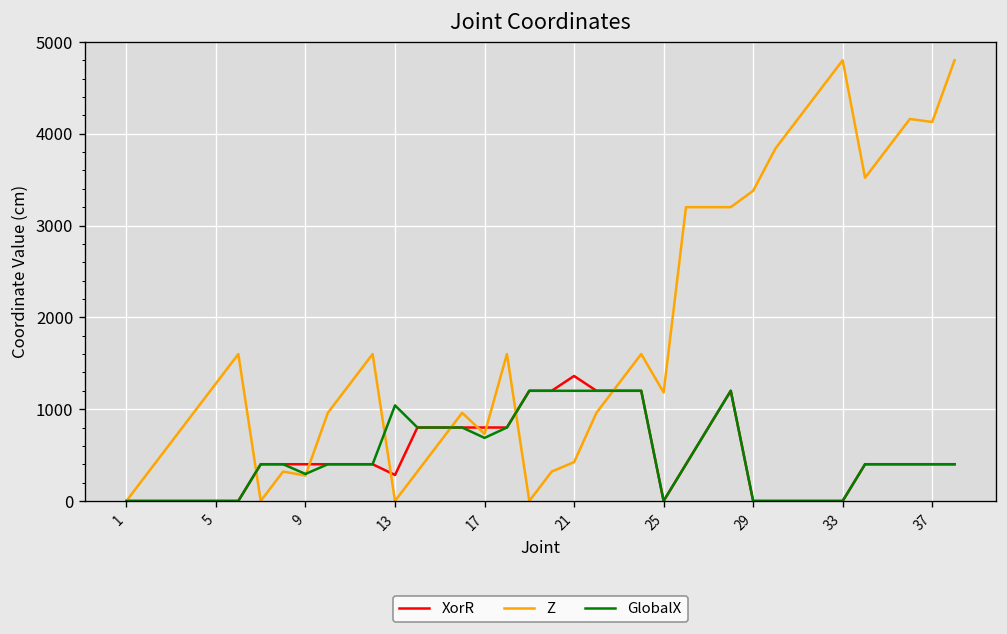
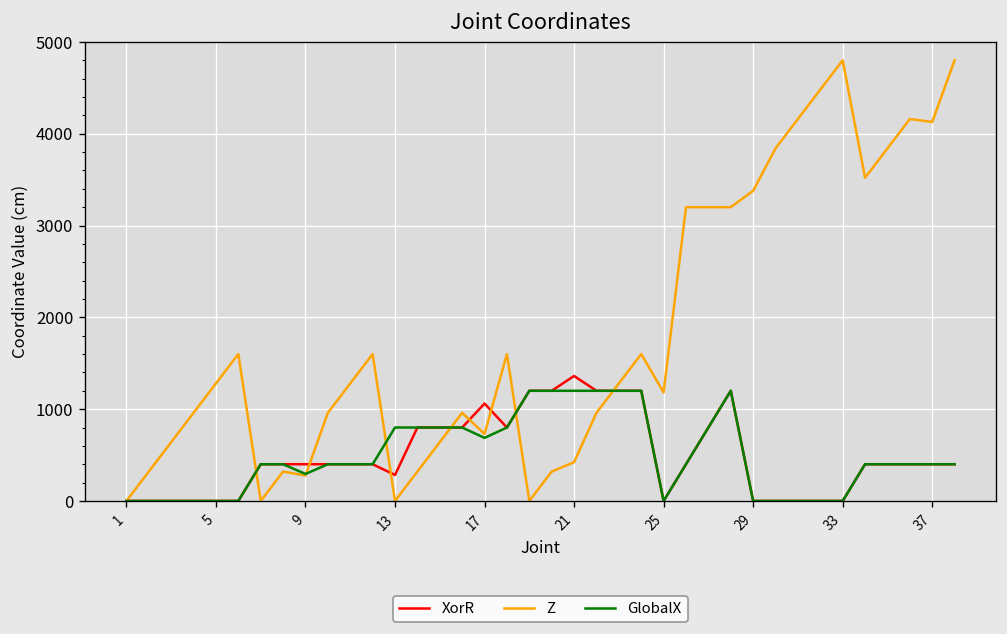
  {
    "XorR": {
      "9": 400,
      "13": 300,
-     "17": 800,
+     "17": 1100,
      "21": 1400
    },
    "Z": {
      "5": 1300,
      "13": 0,
      "17": 700,
      "21": 400,
      "25": 1200,
      "29": 3400,
      "33": 4800,
      "37": 4100
    },
    "GlobalX": {
-     "13": 1000,
+     "13": 800,
      "17": 700,
      "21": 1200
    }
  }
